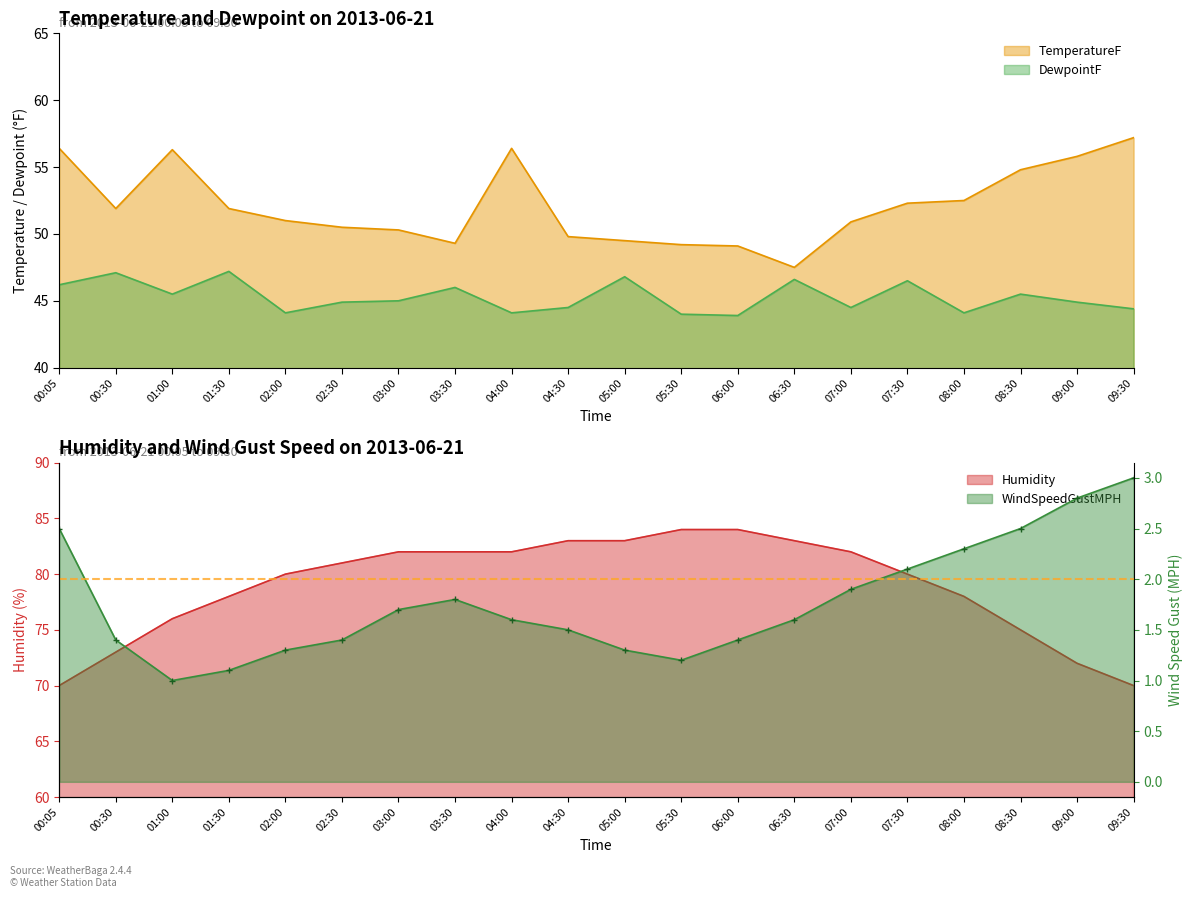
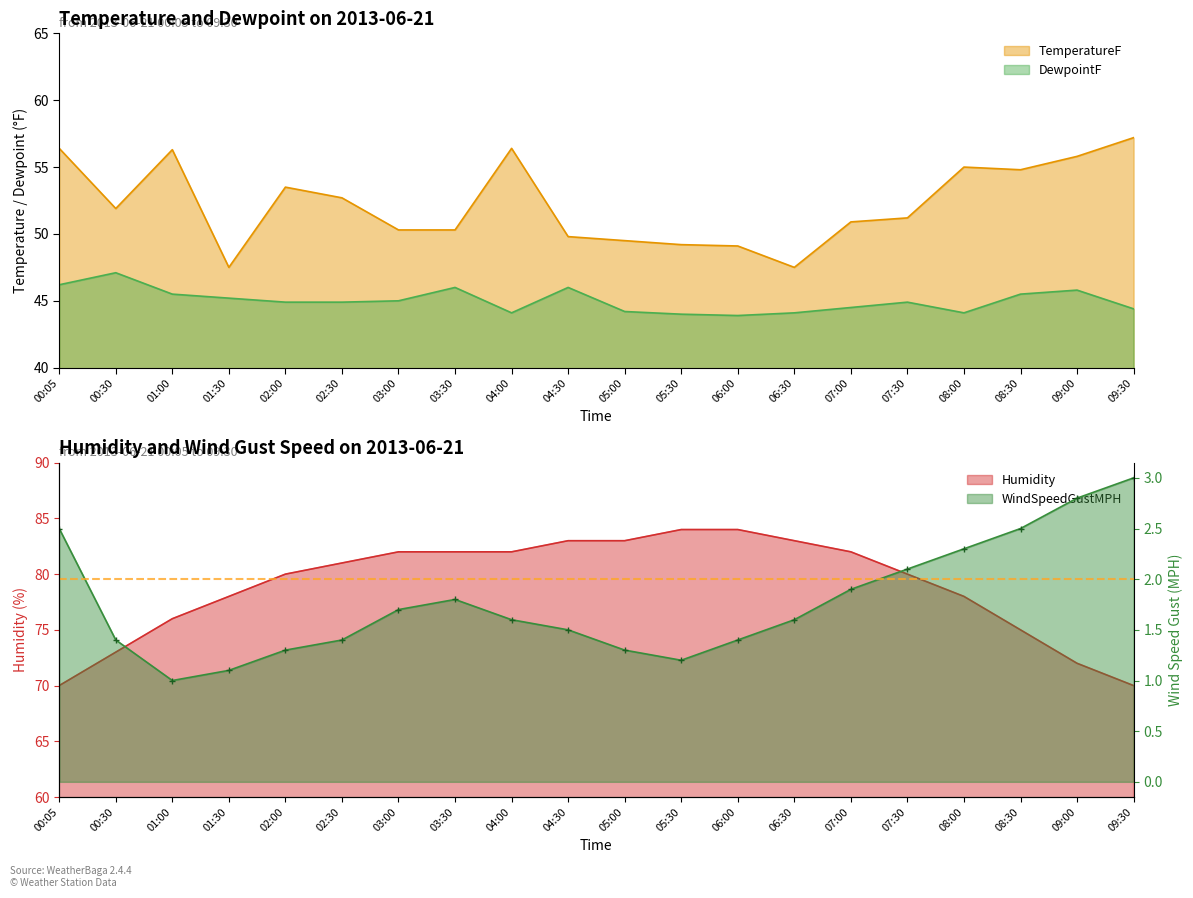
  {
    "Temperature and Dewpoint on 2013-06-21": {
      "TemperatureF": {
        "00:05": 56.4,
        "00:30": 51.9,
        "01:00": 56.3,
-       "01:30": 51.9,
-       "02:00": 51.0,
-       "02:30": 50.5,
+       "01:30": 47.5,
+       "02:00": 53.5,
+       "02:30": 52.7,
        "03:00": 50.3,
-       "03:30": 49.3,
+       "03:30": 50.3,
        "04:00": 56.4,
        "04:30": 49.8,
        "05:00": 49.5,
        "05:30": 49.2,
        "06:00": 49.1,
        "06:30": 47.5,
        "07:00": 50.9,
-       "07:30": 52.3,
-       "08:00": 52.5,
+       "07:30": 51.2,
+       "08:00": 55.0,
        "08:30": 54.8,
        "09:00": 55.8,
        "09:30": 57.2
      },
      "DewpointF": {
        "00:05": 46.2,
        "00:30": 47.1,
        "01:00": 45.5,
-       "01:30": 47.2,
-       "02:00": 44.1,
+       "01:30": 45.2,
+       "02:00": 44.9,
        "02:30": 44.9,
        "03:00": 45.0,
        "03:30": 46.0,
        "04:00": 44.1,
-       "04:30": 44.5,
-       "05:00": 46.8,
+       "04:30": 46.0,
+       "05:00": 44.2,
        "05:30": 44.0,
        "06:00": 43.9,
-       "06:30": 46.6,
+       "06:30": 44.1,
        "07:00": 44.5,
-       "07:30": 46.5,
+       "07:30": 44.9,
        "08:00": 44.1,
        "08:30": 45.5,
-       "09:00": 44.9,
+       "09:00": 45.8,
        "09:30": 44.4
      }
    }
  }
